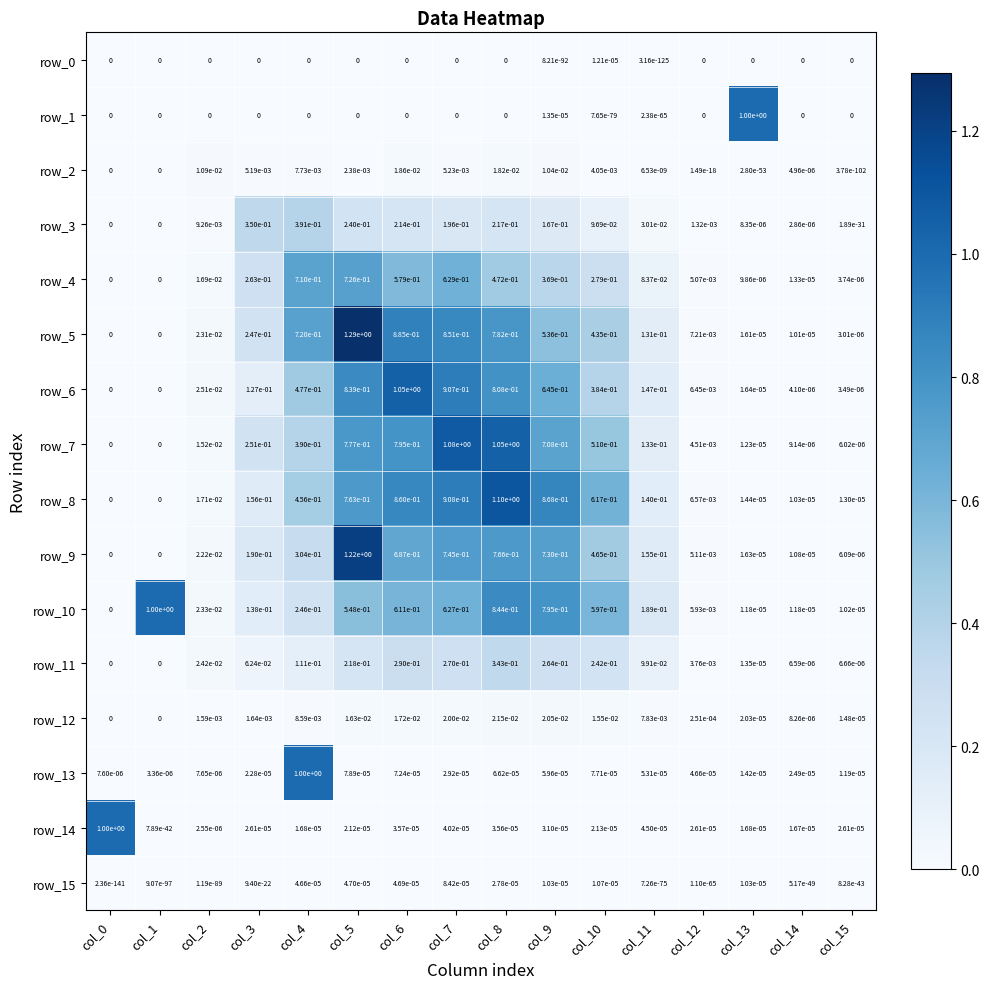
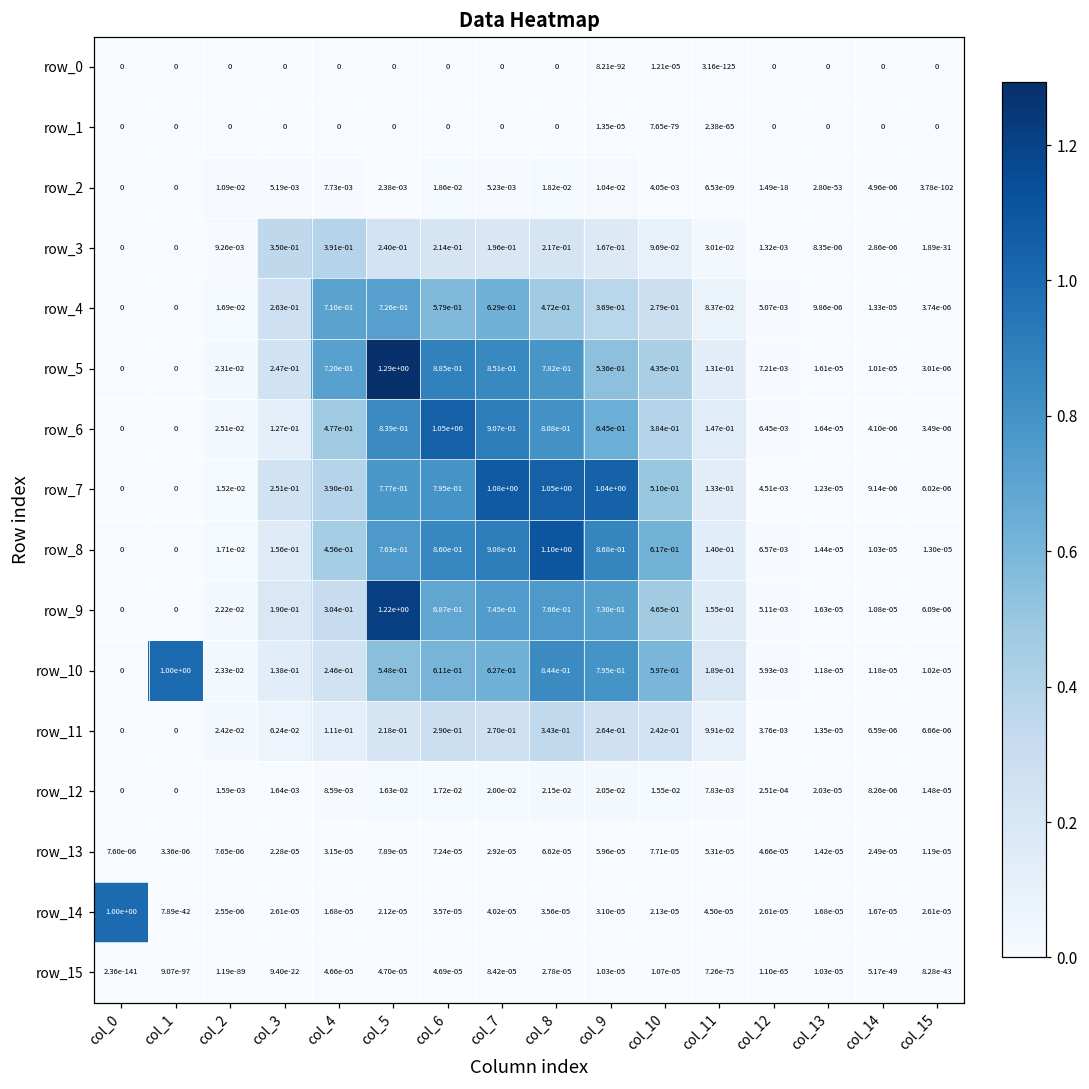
  {
    "row_1": {
      "col_0": "0",
      "col_1": "0",
      "col_2": "0",
      "col_3": "0",
      "col_4": "0",
      "col_5": "0",
      "col_6": "0",
      "col_7": "0",
      "col_8": "0",
      "col_9": "1.35e-05",
      "col_10": "7.65e-79",
      "col_11": "2.38e-65",
      "col_12": "0",
-     "col_13": "1.00e+00",
+     "col_13": "0",
      "col_14": "0",
      "col_15": "0"
    },
    "row_7": {
      "col_0": "0",
      "col_1": "0",
      "col_2": "1.52e-02",
      "col_3": "2.51e-01",
      "col_4": "3.90e-01",
      "col_5": "7.77e-01",
      "col_6": "7.95e-01",
      "col_7": "1.08e+00",
      "col_8": "1.05e+00",
-     "col_9": "7.08e-01",
+     "col_9": "1.04e+00",
      "col_10": "5.10e-01",
      "col_11": "1.33e-01",
      "col_12": "4.51e-03",
      "col_13": "1.23e-05",
      "col_14": "9.14e-06",
      "col_15": "6.02e-06"
    },
    "row_13": {
      "col_0": "7.60e-06",
      "col_1": "3.36e-06",
      "col_2": "7.65e-06",
      "col_3": "2.28e-05",
-     "col_4": "1.00e+00",
+     "col_4": "3.15e-05",
      "col_5": "7.89e-05",
      "col_6": "7.24e-05",
      "col_7": "2.92e-05",
      "col_8": "6.62e-05",
      "col_9": "5.96e-05",
      "col_10": "7.71e-05",
      "col_11": "5.31e-05",
      "col_12": "4.66e-05",
      "col_13": "1.42e-05",
      "col_14": "2.49e-05",
      "col_15": "1.19e-05"
    }
  }
